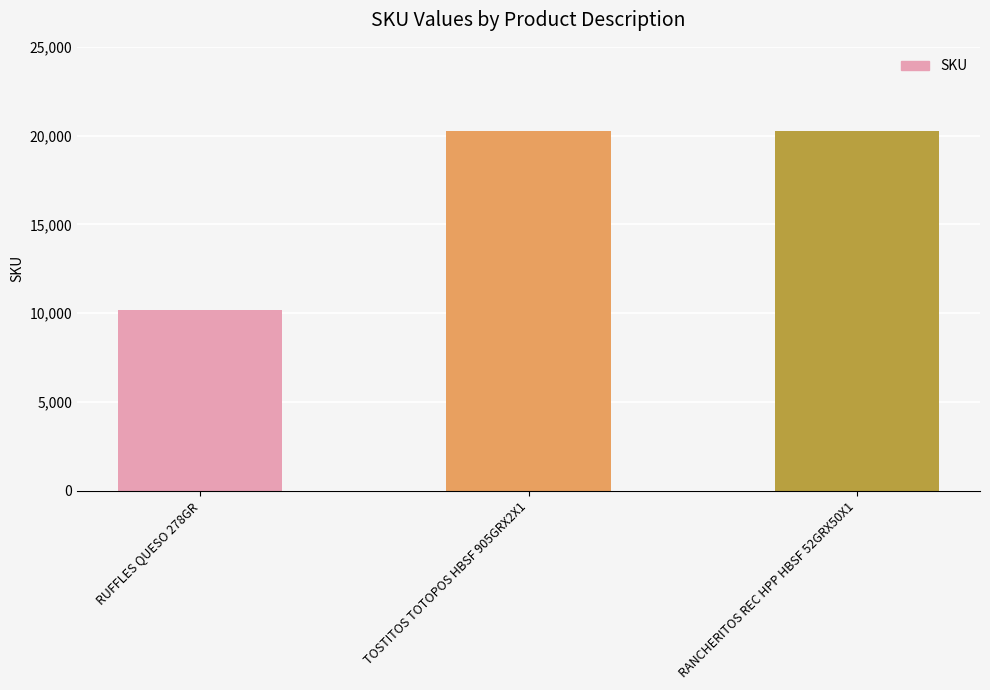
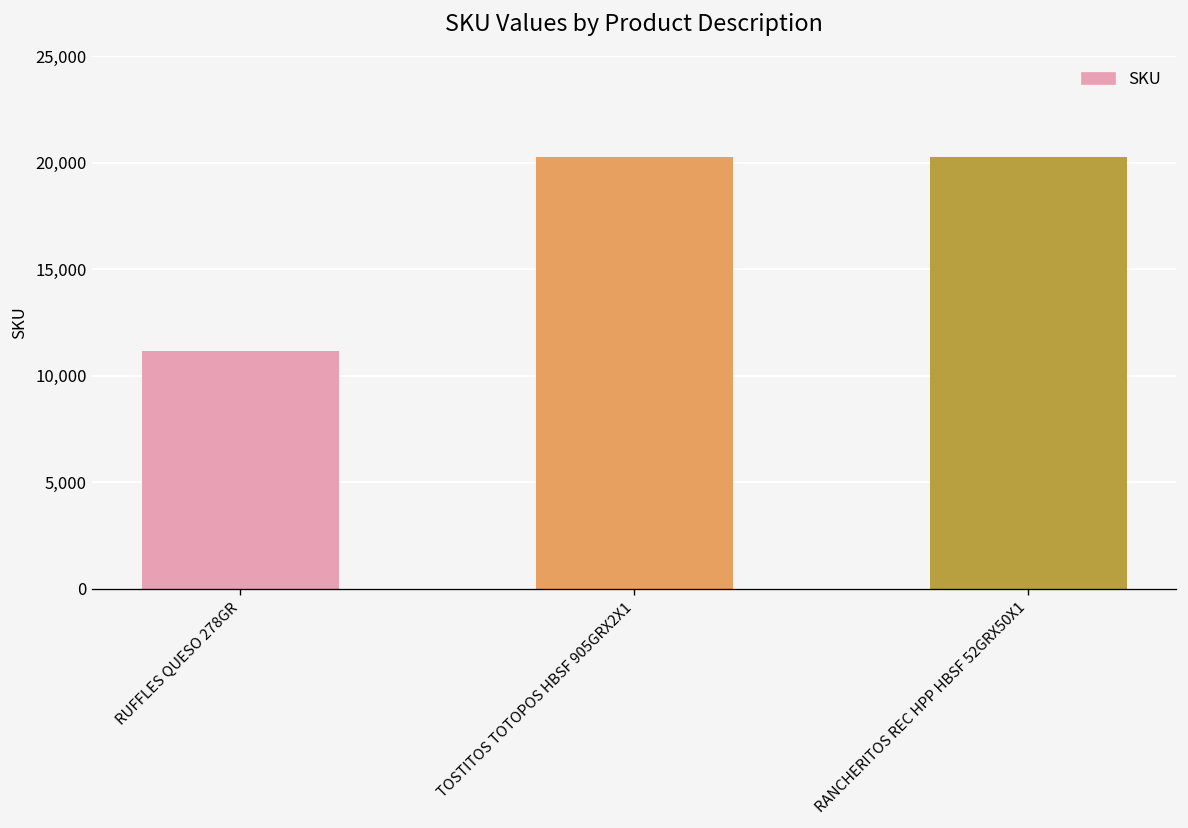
  {
-   "RUFFLES QUESO 278GR": "10,200",
+   "RUFFLES QUESO 278GR": "11,200",
    "TOSTITOS TOTOPOS HBSF 905GRX2X1": "20,300",
    "RANCHERITOS REC HPP HBSF 52GRX50X1": "20,300"
  }
